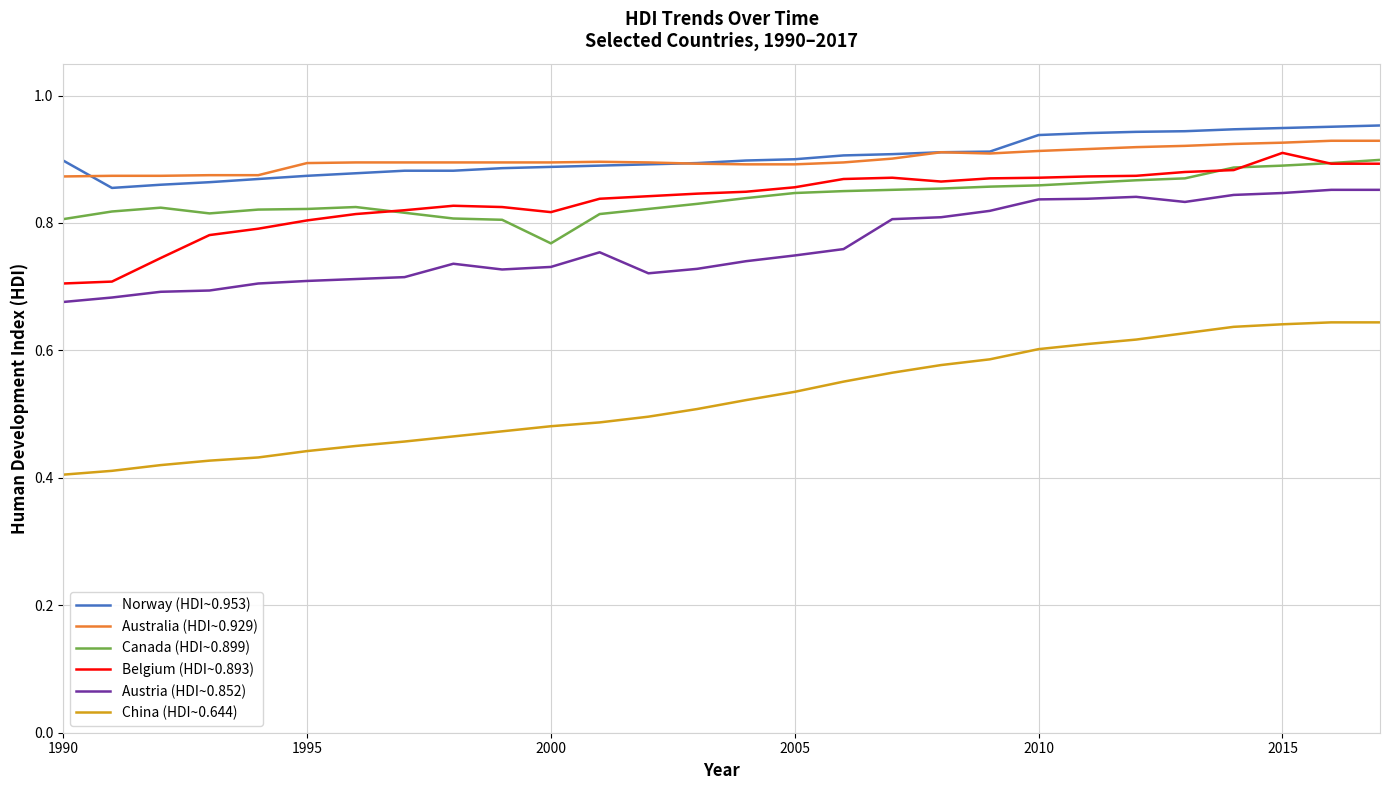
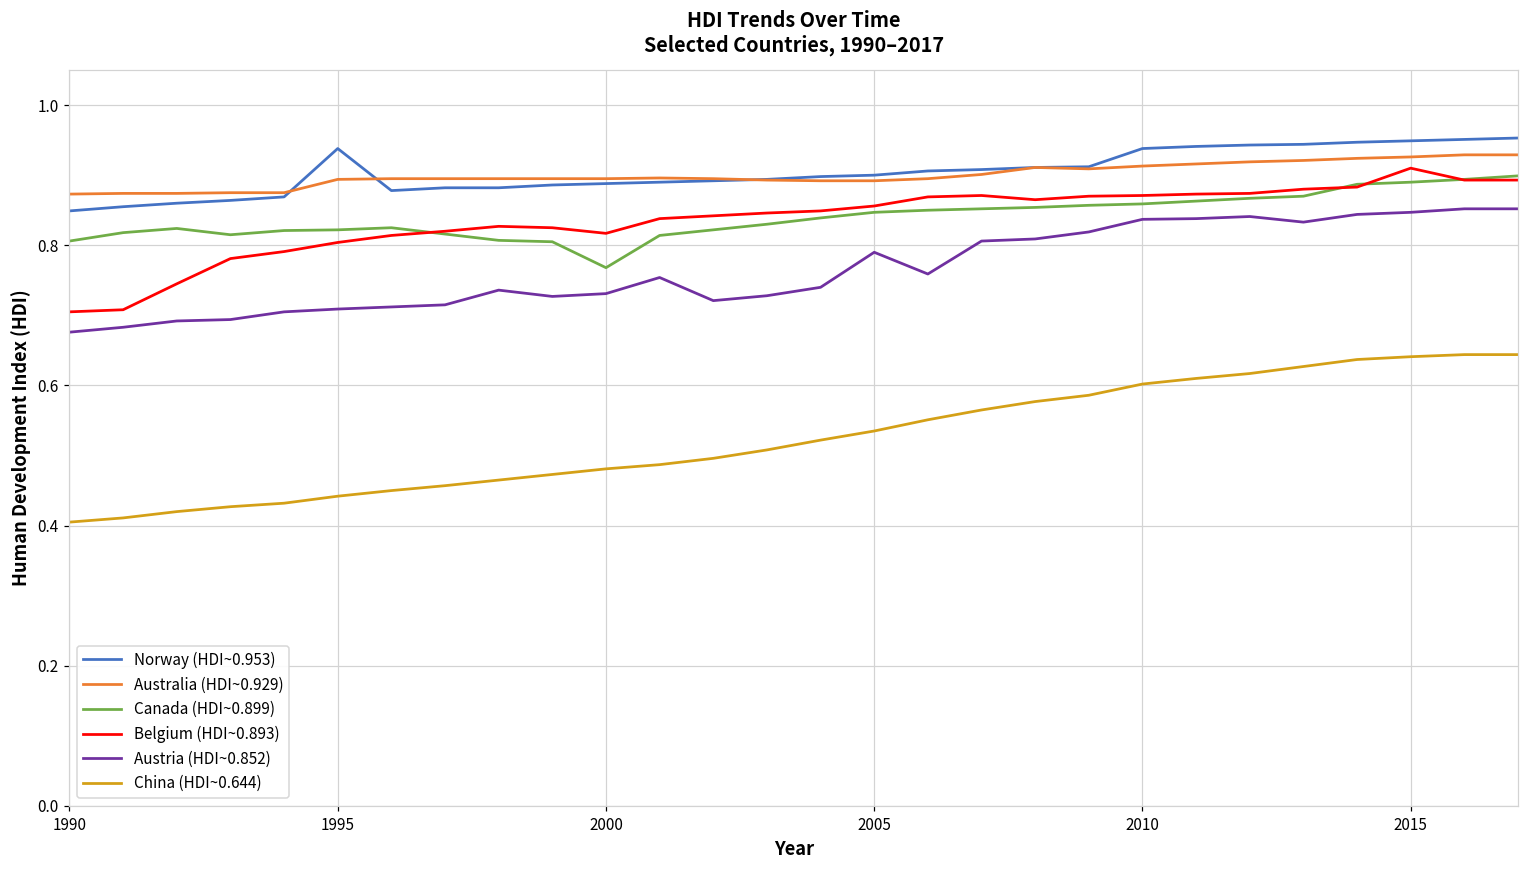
  {
    "Norway (HDI~0.953)": {
-     "1990": 0.90,
-     "1995": 0.87,
+     "1990": 0.85,
+     "1995": 0.94,
      "2000": 0.89,
      "2005": 0.90,
      "2010": 0.94,
      "2015": 0.95
    },
    "Canada (HDI~0.899)": {
      "1990": 0.81,
      "1995": 0.82,
      "2000": 0.77,
      "2005": 0.85,
      "2010": 0.86,
      "2015": 0.89
    },
    "Belgium (HDI~0.893)": {
      "1990": 0.71,
      "1995": 0.80,
      "2000": 0.82,
      "2005": 0.86,
      "2010": 0.87,
      "2015": 0.91
    },
    "Austria (HDI~0.852)": {
      "1990": 0.68,
      "1995": 0.71,
      "2000": 0.73,
-     "2005": 0.75,
+     "2005": 0.79,
      "2010": 0.84,
      "2015": 0.85
    }
  }
